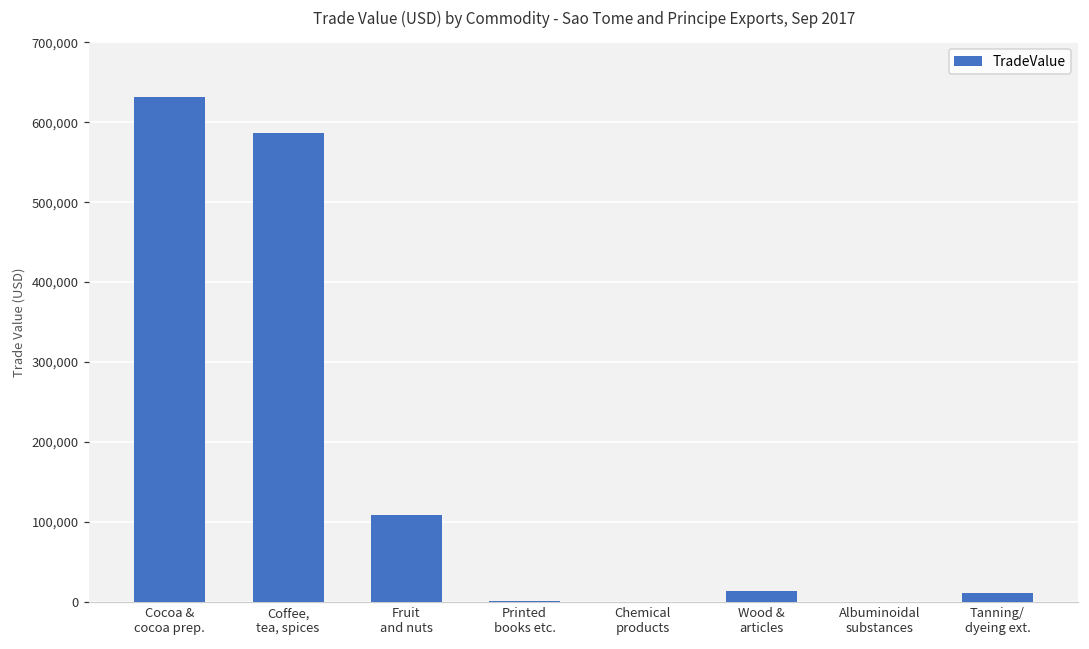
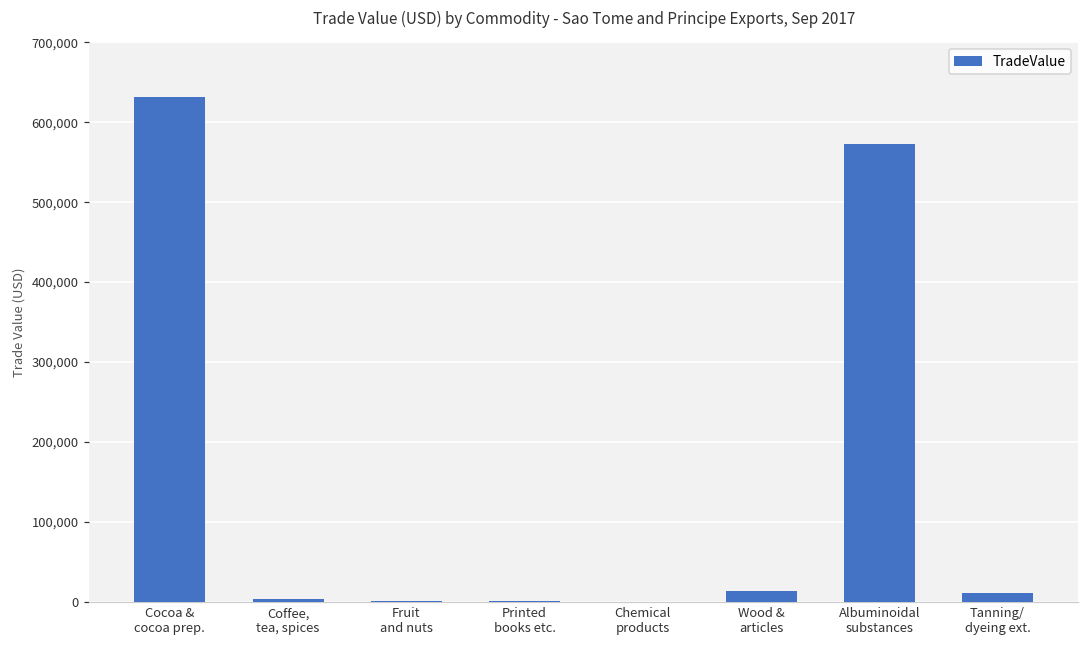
  {
    "Cocoa & cocoa prep.": "630,000",
-   "Coffee, tea, spices": "590,000",
-   "Fruit and nuts": "110,000",
+   "Coffee, tea, spices": "0",
+   "Fruit and nuts": "0",
    "Wood & articles": "10,000",
-   "Albuminoidal substances": "0",
+   "Albuminoidal substances": "570,000",
    "Tanning/ dyeing ext.": "10,000"
  }
